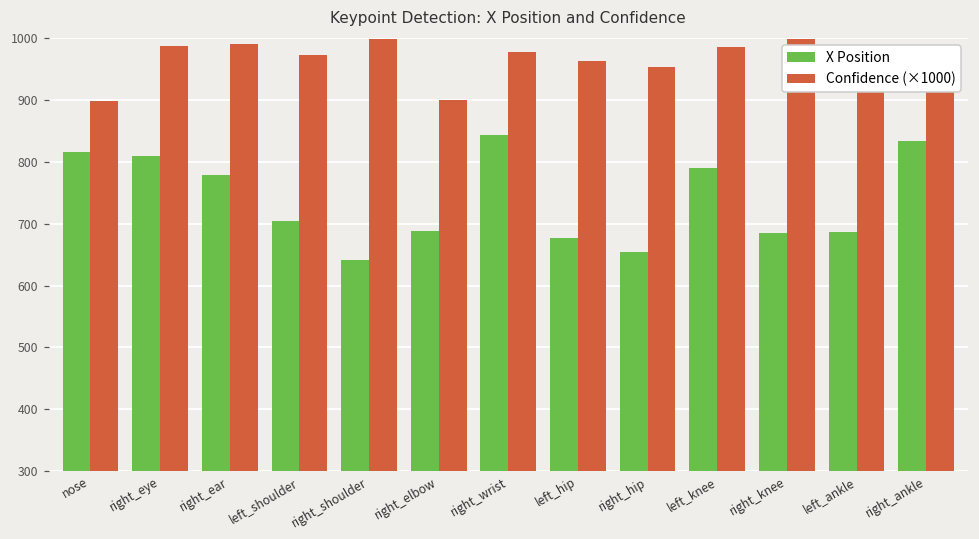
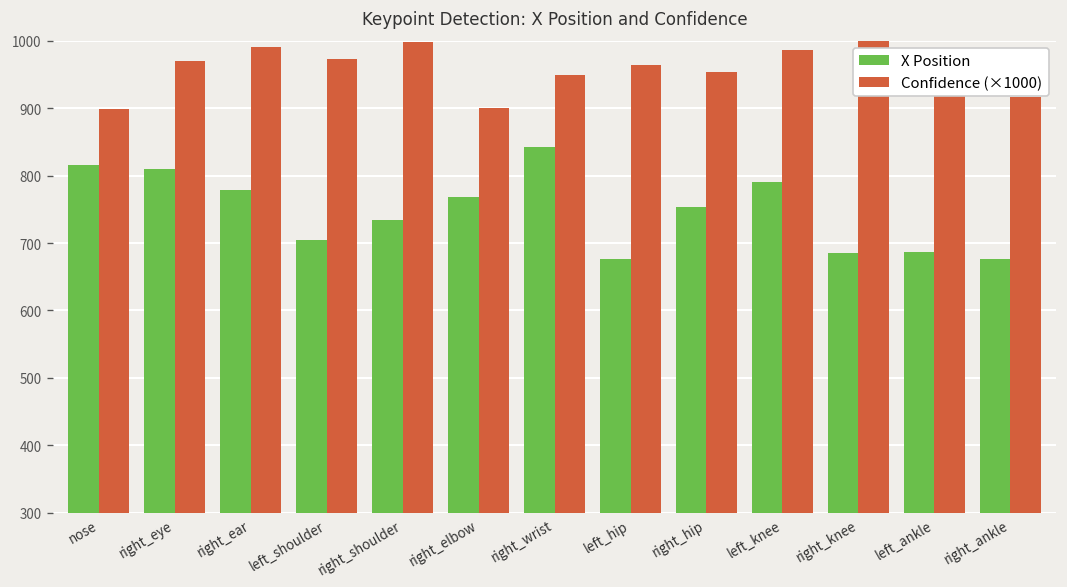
  {
    "X Position": {
      "nose": 820,
      "right_eye": 810,
      "right_ear": 780,
      "left_shoulder": 700,
-     "right_shoulder": 640,
-     "right_elbow": 690,
+     "right_shoulder": 730,
+     "right_elbow": 770,
      "right_wrist": 840,
      "left_hip": 680,
-     "right_hip": 650,
+     "right_hip": 750,
      "left_knee": 790,
      "right_knee": 690,
      "left_ankle": 690,
-     "right_ankle": 830
+     "right_ankle": 680
    },
    "Confidence (×1000)": {
      "nose": 900,
-     "right_eye": 990,
+     "right_eye": 970,
      "right_ear": 990,
      "left_shoulder": 970,
      "right_shoulder": 1000,
      "right_elbow": 900,
-     "right_wrist": 980,
+     "right_wrist": 950,
      "left_hip": 960,
      "right_hip": 950,
      "left_knee": 990,
      "right_knee": 1000,
      "left_ankle": 990
    }
  }
